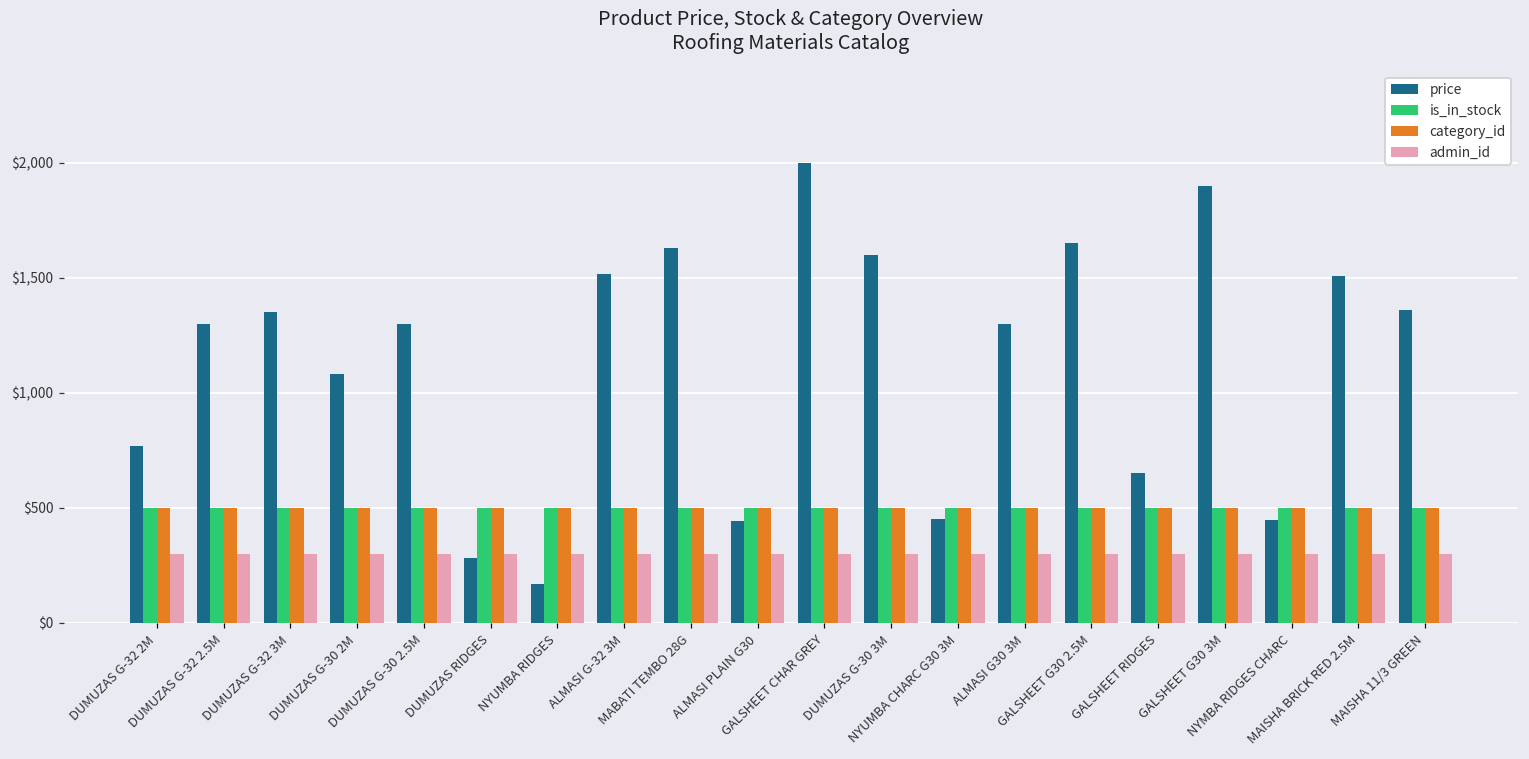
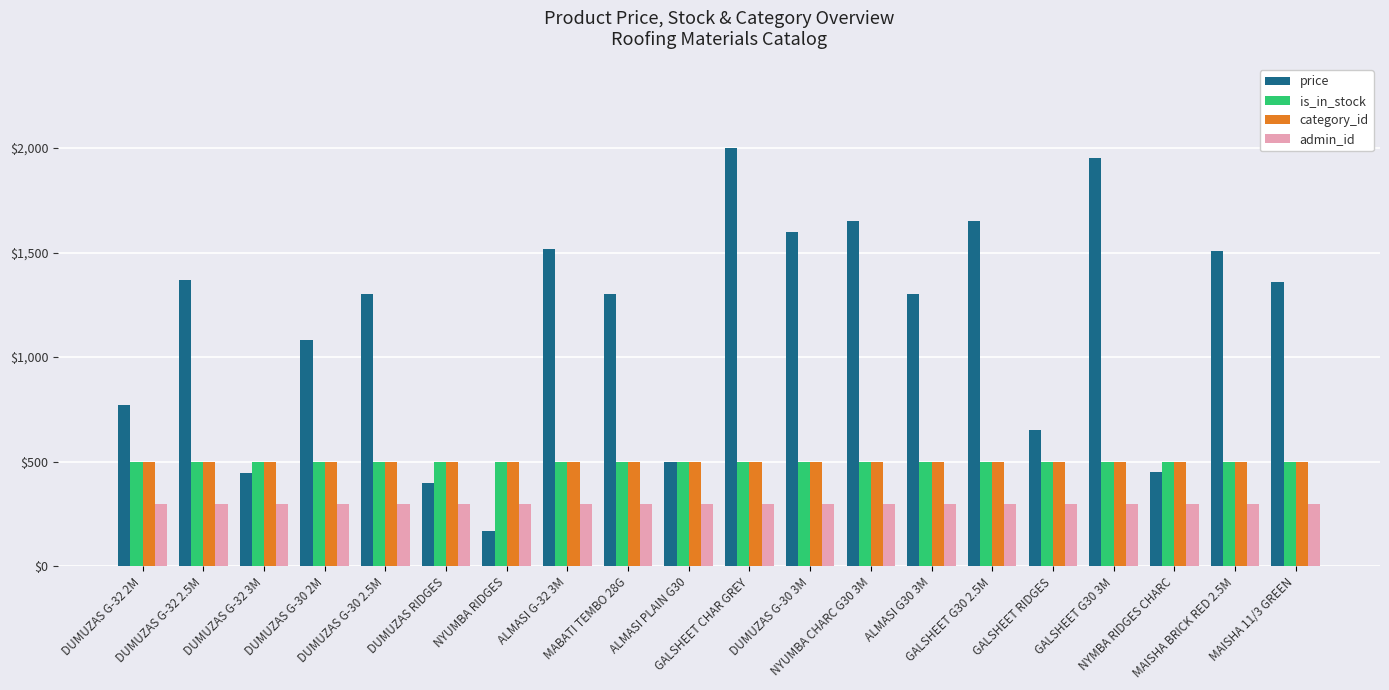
  {
    "price": {
      "DUMUZAS G-32 2M": "$770",
-     "DUMUZAS G-32 2.5M": "$1,300",
-     "DUMUZAS G-32 3M": "$1,350",
+     "DUMUZAS G-32 2.5M": "$1,370",
+     "DUMUZAS G-32 3M": "$450",
      "DUMUZAS G-30 2M": "$1,080",
      "DUMUZAS G-30 2.5M": "$1,300",
-     "DUMUZAS RIDGES": "$280",
+     "DUMUZAS RIDGES": "$400",
      "NYUMBA RIDGES": "$170",
      "ALMASI G-32 3M": "$1,520",
-     "MABATI TEMBO 28G": "$1,630",
-     "ALMASI PLAIN G30": "$440",
+     "MABATI TEMBO 28G": "$1,300",
+     "ALMASI PLAIN G30": "$500",
      "GALSHEET CHAR GREY": "$2,000",
      "DUMUZAS G-30 3M": "$1,600",
-     "NYUMBA CHARC G30 3M": "$450",
+     "NYUMBA CHARC G30 3M": "$1,650",
      "ALMASI G30 3M": "$1,300",
      "GALSHEET G30 2.5M": "$1,650",
      "GALSHEET RIDGES": "$650",
-     "GALSHEET G30 3M": "$1,900",
+     "GALSHEET G30 3M": "$1,950",
      "NYMBA RIDGES CHARC": "$450",
      "MAISHA BRICK RED 2.5M": "$1,510",
      "MAISHA 11/3 GREEN": "$1,360"
    },
    "is_in_stock": {
      "DUMUZAS G-32 2M": "$500",
      "DUMUZAS G-32 2.5M": "$500",
      "DUMUZAS G-32 3M": "$500",
      "DUMUZAS G-30 2M": "$500",
      "DUMUZAS G-30 2.5M": "$500",
      "DUMUZAS RIDGES": "$500",
      "NYUMBA RIDGES": "$500",
      "ALMASI G-32 3M": "$500",
      "MABATI TEMBO 28G": "$500",
      "ALMASI PLAIN G30": "$500",
      "GALSHEET CHAR GREY": "$500",
      "DUMUZAS G-30 3M": "$500",
      "NYUMBA CHARC G30 3M": "$500",
      "ALMASI G30 3M": "$500",
      "GALSHEET G30 2.5M": "$500",
      "GALSHEET RIDGES": "$500",
      "GALSHEET G30 3M": "$500",
      "NYMBA RIDGES CHARC": "$500",
      "MAISHA BRICK RED 2.5M": "$500",
      "MAISHA 11/3 GREEN": "$500"
    },
    "category_id": {
      "DUMUZAS G-32 2M": "$500",
      "DUMUZAS G-32 2.5M": "$500",
      "DUMUZAS G-32 3M": "$500",
      "DUMUZAS G-30 2M": "$500",
      "DUMUZAS G-30 2.5M": "$500",
      "DUMUZAS RIDGES": "$500",
      "NYUMBA RIDGES": "$500",
      "ALMASI G-32 3M": "$500",
      "MABATI TEMBO 28G": "$500",
      "ALMASI PLAIN G30": "$500",
      "GALSHEET CHAR GREY": "$500",
      "DUMUZAS G-30 3M": "$500",
      "NYUMBA CHARC G30 3M": "$500",
      "ALMASI G30 3M": "$500",
      "GALSHEET G30 2.5M": "$500",
      "GALSHEET RIDGES": "$500",
      "GALSHEET G30 3M": "$500",
      "NYMBA RIDGES CHARC": "$500",
      "MAISHA BRICK RED 2.5M": "$500",
      "MAISHA 11/3 GREEN": "$500"
    },
    "admin_id": {
      "DUMUZAS G-32 2M": "$300",
      "DUMUZAS G-32 2.5M": "$300",
      "DUMUZAS G-32 3M": "$300",
      "DUMUZAS G-30 2M": "$300",
      "DUMUZAS G-30 2.5M": "$300",
      "DUMUZAS RIDGES": "$300",
      "NYUMBA RIDGES": "$300",
      "ALMASI G-32 3M": "$300",
      "MABATI TEMBO 28G": "$300",
      "ALMASI PLAIN G30": "$300",
      "GALSHEET CHAR GREY": "$300",
      "DUMUZAS G-30 3M": "$300",
      "NYUMBA CHARC G30 3M": "$300",
      "ALMASI G30 3M": "$300",
      "GALSHEET G30 2.5M": "$300",
      "GALSHEET RIDGES": "$300",
      "GALSHEET G30 3M": "$300",
      "NYMBA RIDGES CHARC": "$300",
      "MAISHA BRICK RED 2.5M": "$300",
      "MAISHA 11/3 GREEN": "$300"
    }
  }
